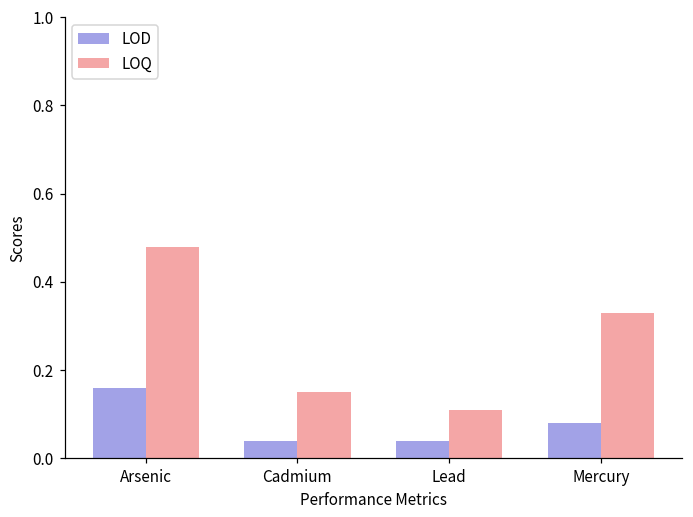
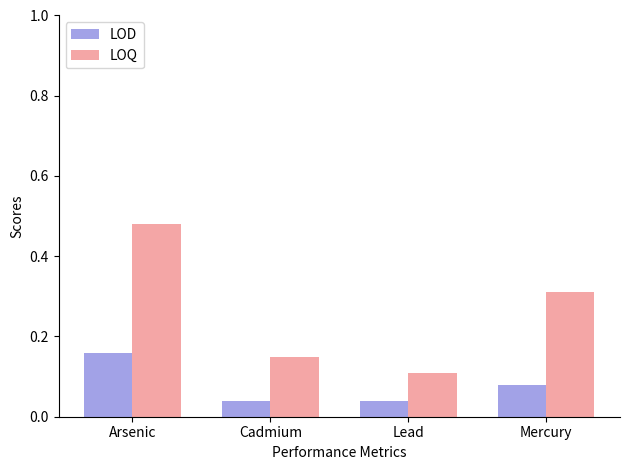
  {
    "LOD": {
      "Arsenic": 0.16,
      "Cadmium": 0.04,
      "Lead": 0.04,
      "Mercury": 0.08
    },
    "LOQ": {
      "Arsenic": 0.48,
      "Cadmium": 0.15,
      "Lead": 0.11,
-     "Mercury": 0.33
+     "Mercury": 0.31
    }
  }
